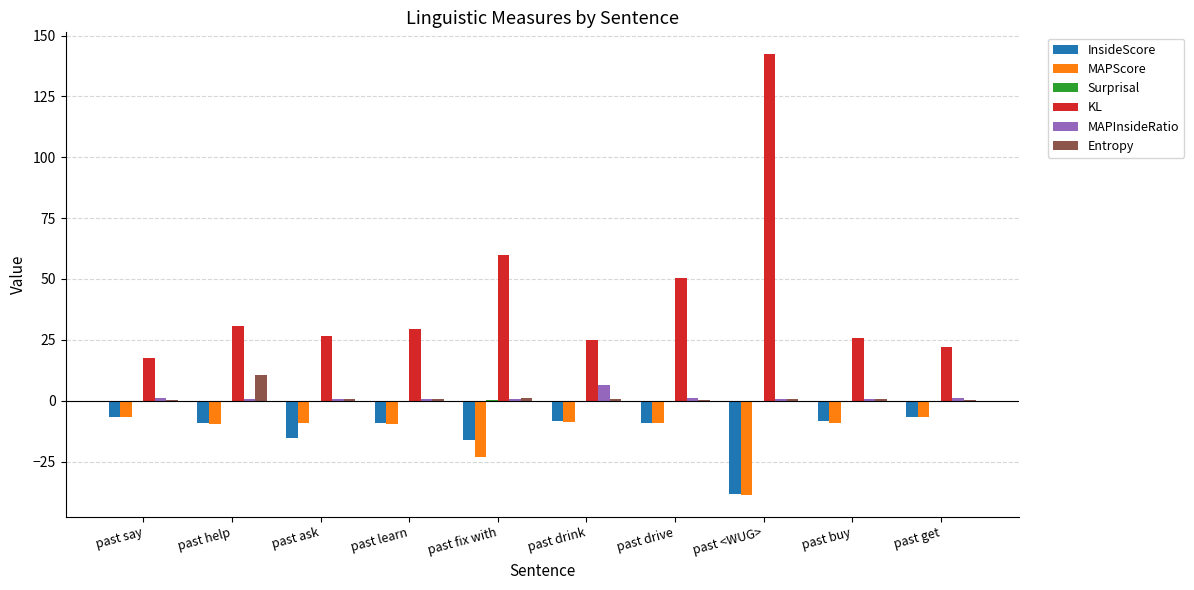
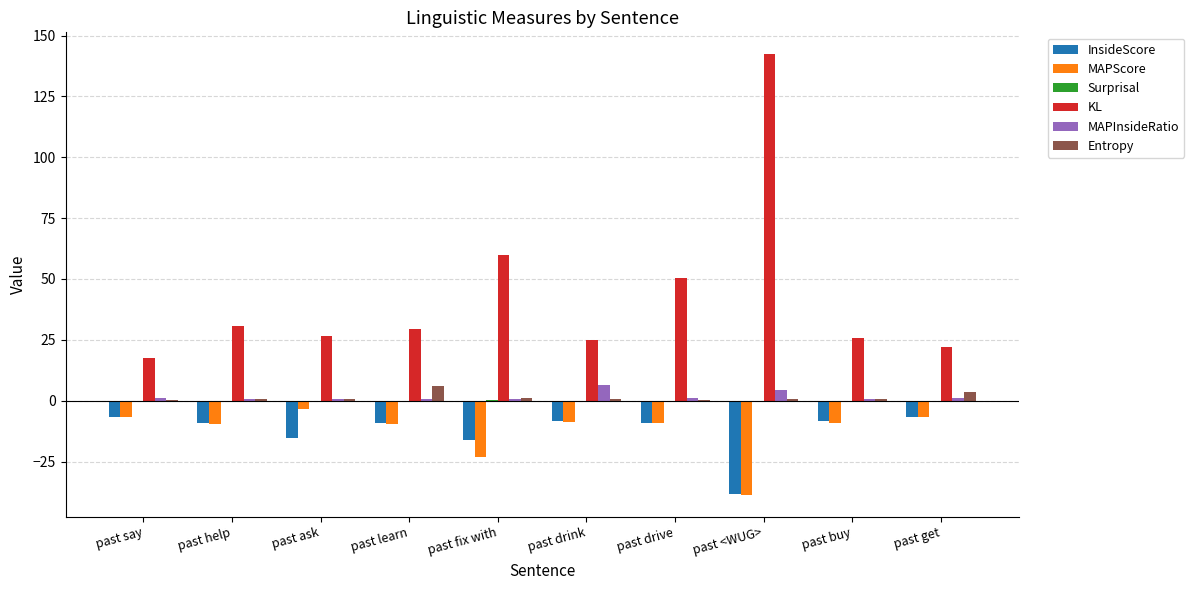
  {
    "InsideScore": {
      "past say": -7,
      "past help": -9,
      "past ask": -15,
      "past learn": -9,
      "past fix with": -16,
      "past drink": -8,
      "past drive": -9,
      "past <WUG>": -38,
      "past buy": -8,
      "past get": -7
    },
    "MAPScore": {
      "past say": -7,
      "past help": -9,
-     "past ask": -9,
+     "past ask": -3,
      "past learn": -9,
      "past fix with": -23,
      "past drink": -9,
      "past drive": -9,
      "past <WUG>": -39,
      "past buy": -9,
      "past get": -7
    },
    "KL": {
      "past say": 18,
      "past help": 31,
      "past ask": 26,
      "past learn": 30,
      "past fix with": 60,
      "past drink": 25,
      "past drive": 50,
      "past <WUG>": 142,
      "past buy": 26,
      "past get": 22
    },
    "MAPInsideRatio": {
      "past drink": 6,
-     "past <WUG>": 1
+     "past <WUG>": 5
    },
    "Entropy": {
-     "past help": 10,
-     "past learn": 1,
-     "past get": 0
+     "past help": 1,
+     "past learn": 6,
+     "past get": 4
    }
  }
